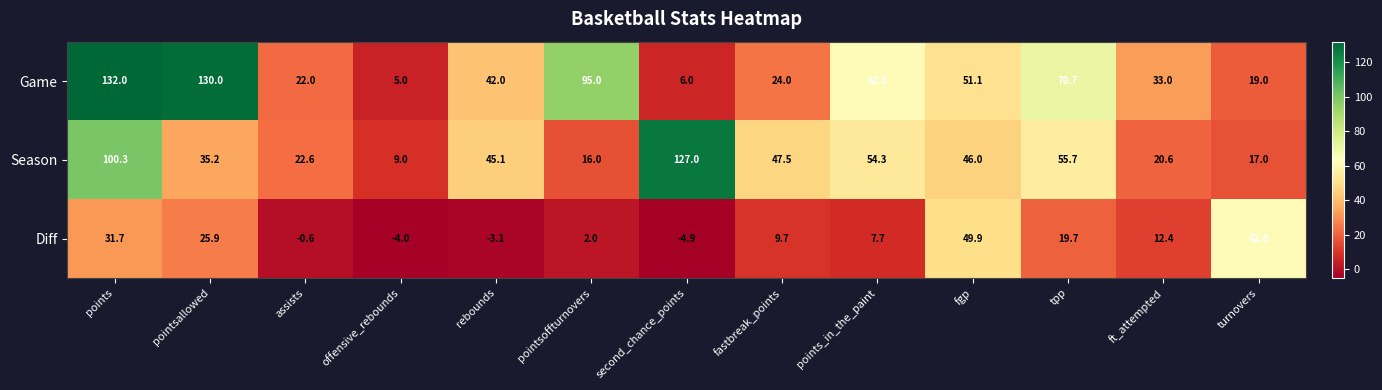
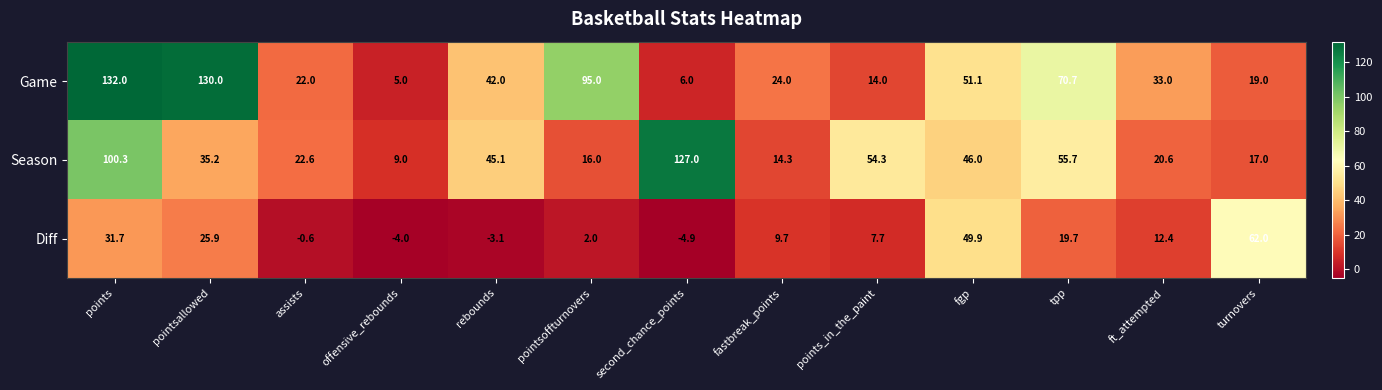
  {
    "Game": {
      "points": 132.0,
      "pointsallowed": 130.0,
      "assists": 22.0,
      "offensive_rebounds": 5.0,
      "rebounds": 42.0,
      "pointsoffturnovers": 95.0,
      "second_chance_points": 6.0,
      "fastbreak_points": 24.0,
-     "points_in_the_paint": 62.0,
+     "points_in_the_paint": 14.0,
      "fgp": 51.1,
      "tpp": 70.7,
      "ft_attempted": 33.0,
      "turnovers": 19.0
    },
    "Season": {
      "points": 100.3,
      "pointsallowed": 35.2,
      "assists": 22.6,
      "offensive_rebounds": 9.0,
      "rebounds": 45.1,
      "pointsoffturnovers": 16.0,
      "second_chance_points": 127.0,
-     "fastbreak_points": 47.5,
+     "fastbreak_points": 14.3,
      "points_in_the_paint": 54.3,
      "fgp": 46.0,
      "tpp": 55.7,
      "ft_attempted": 20.6,
      "turnovers": 17.0
    },
    "Diff": {
      "points": 31.7,
      "pointsallowed": 25.9,
      "assists": -0.6,
      "offensive_rebounds": -4.0,
      "rebounds": -3.1,
      "pointsoffturnovers": 2.0,
      "second_chance_points": -4.9,
      "fastbreak_points": 9.7,
      "points_in_the_paint": 7.7,
      "fgp": 49.9,
      "tpp": 19.7,
      "ft_attempted": 12.4,
      "turnovers": 62.0
    }
  }
